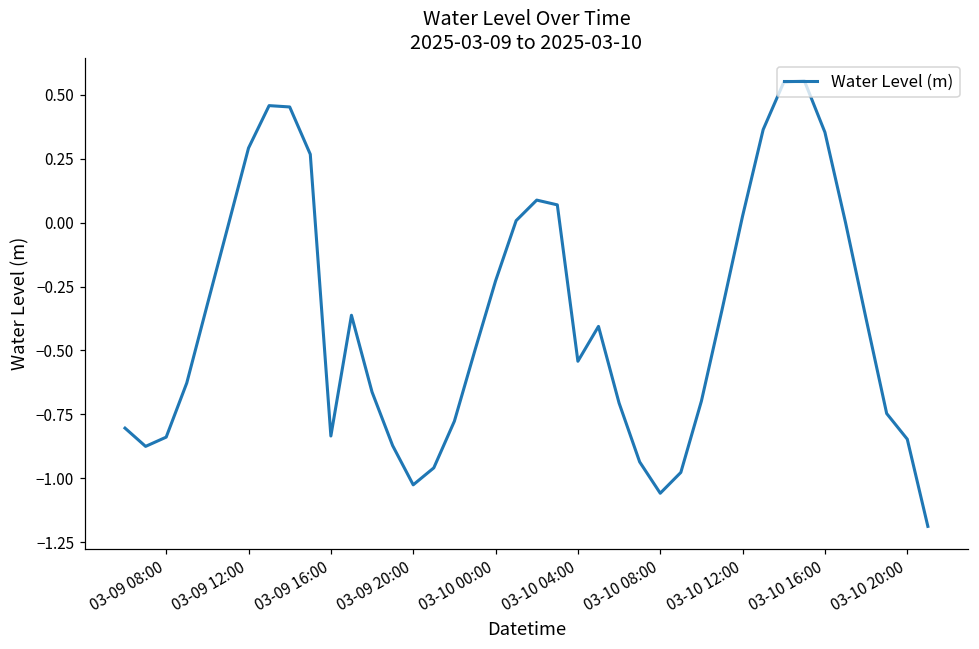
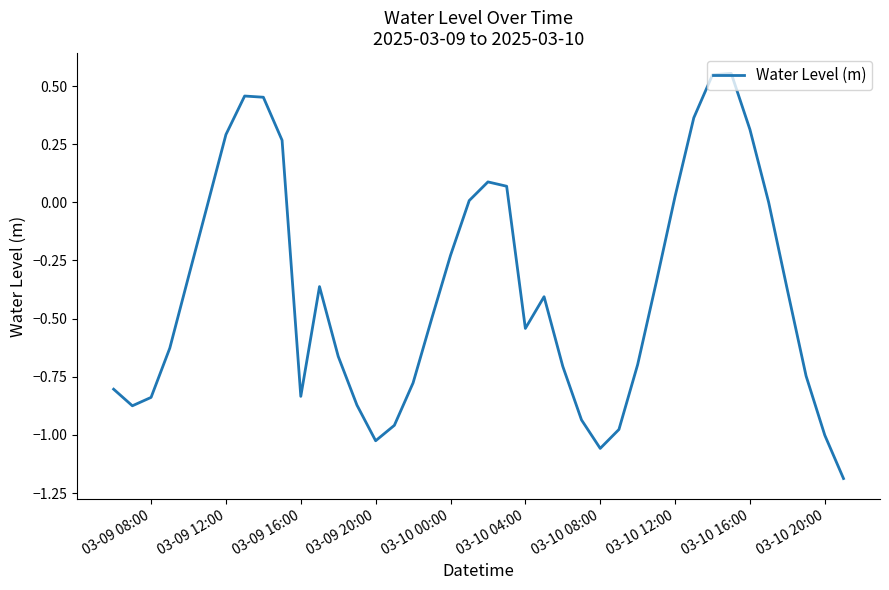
  {
    "03-09 08:00": -0.84,
    "03-09 12:00": 0.29,
    "03-09 16:00": -0.83,
    "03-09 20:00": -1.03,
    "03-10 00:00": -0.23,
    "03-10 04:00": -0.54,
    "03-10 08:00": -1.06,
    "03-10 12:00": 0.03,
-   "03-10 16:00": 0.35,
-   "03-10 20:00": -0.85
+   "03-10 16:00": 0.31,
+   "03-10 20:00": -1.00
  }
